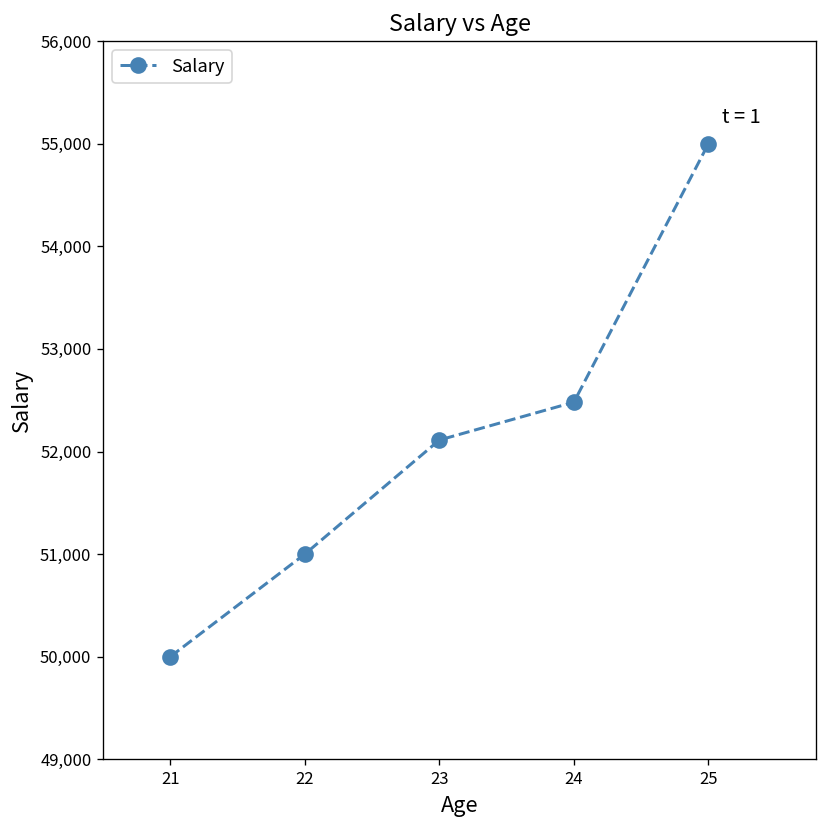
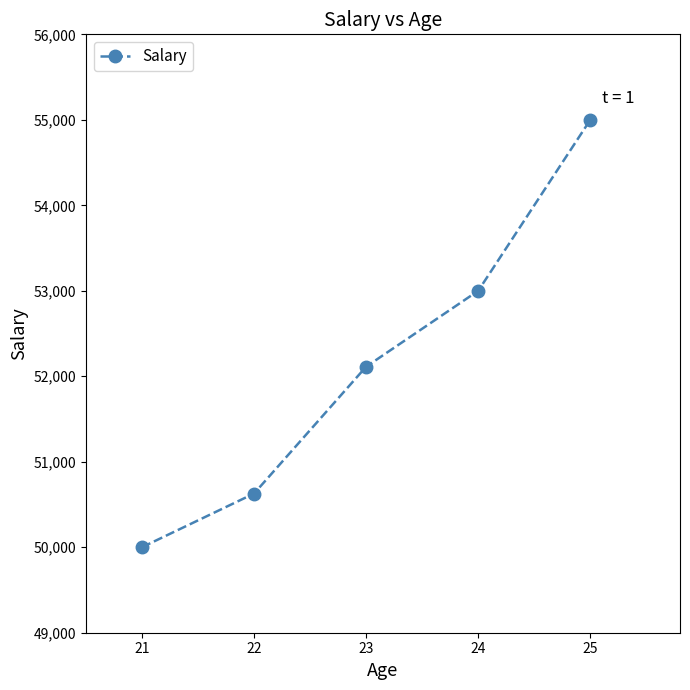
  {
    "21": "50,000",
-   "22": "51,000",
+   "22": "50,600",
    "23": "52,100",
-   "24": "52,500"
+   "24": "53,000"
  }
